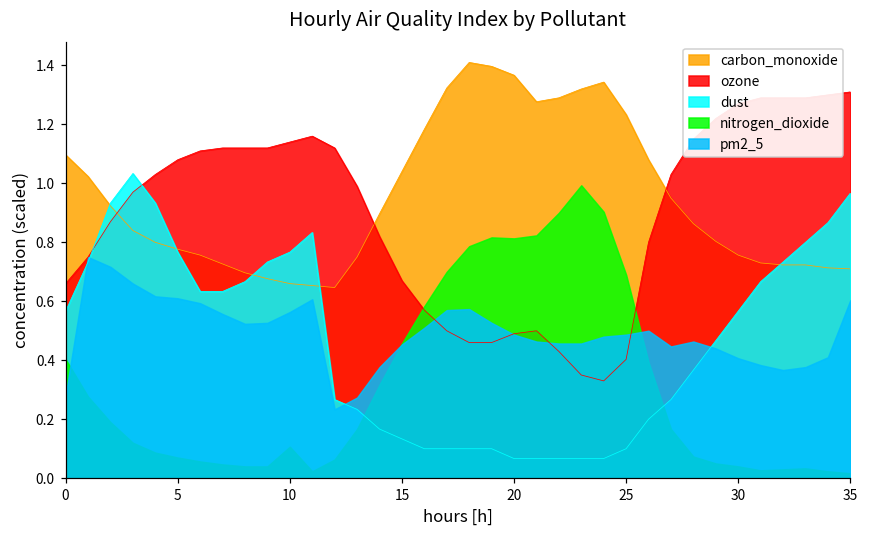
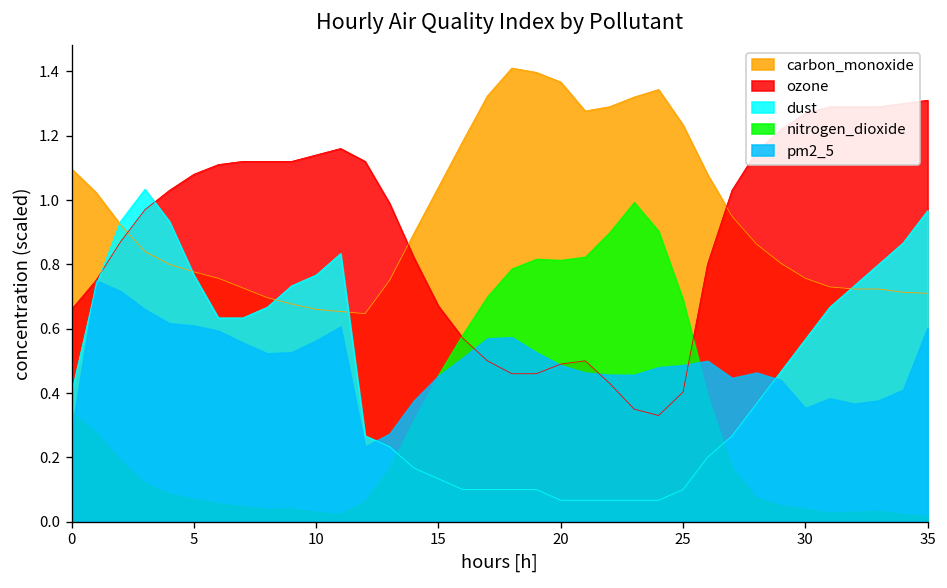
  {
    "carbon_monoxide": {
      "0": 1.10,
      "5": 0.78,
      "10": 0.66,
      "15": 1.04,
      "20": 1.37,
      "25": 1.23,
      "30": 0.76,
      "35": 0.71
    },
    "ozone": {
      "0": 0.66,
      "5": 1.08,
      "10": 1.14,
      "15": 0.67,
      "25": 0.40,
      "35": 1.31
    },
    "dust": {
-     "0": 0.57,
+     "0": 0.40,
      "5": 0.77,
      "10": 0.77,
      "15": 0.13,
      "20": 0.07,
      "25": 0.10,
      "30": 0.57,
      "35": 0.97
    },
    "nitrogen_dioxide": {
-     "0": 0.40,
+     "0": 0.34,
      "5": 0.07,
-     "10": 0.11,
+     "10": 0.03,
      "20": 0.81,
      "25": 0.69,
      "30": 0.04,
      "35": 0.02
    },
    "pm2_5": {
      "0": 0.28,
      "5": 0.61,
      "10": 0.56,
      "25": 0.49,
-     "30": 0.41,
+     "30": 0.35,
      "35": 0.60
    }
  }
